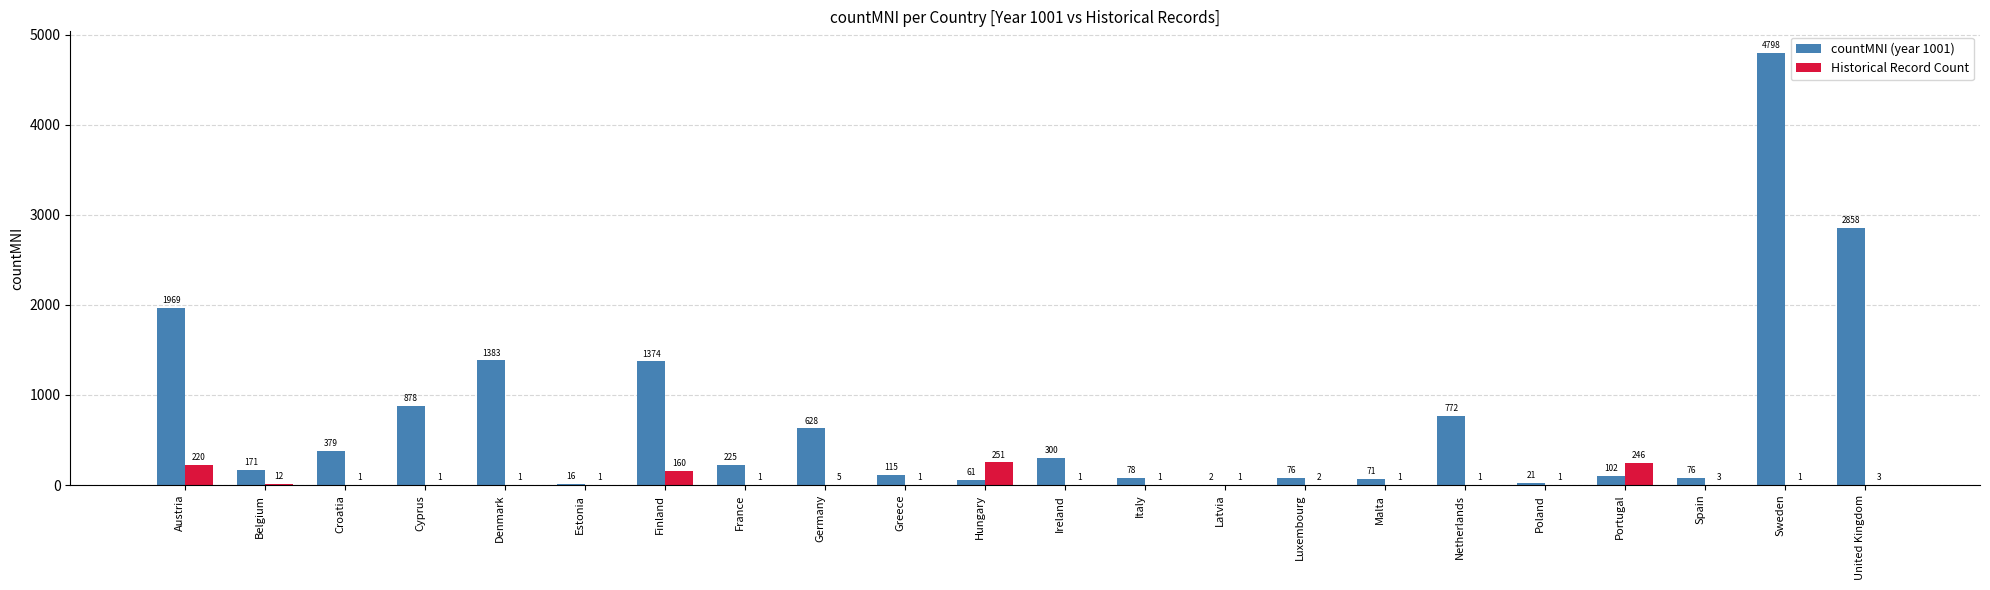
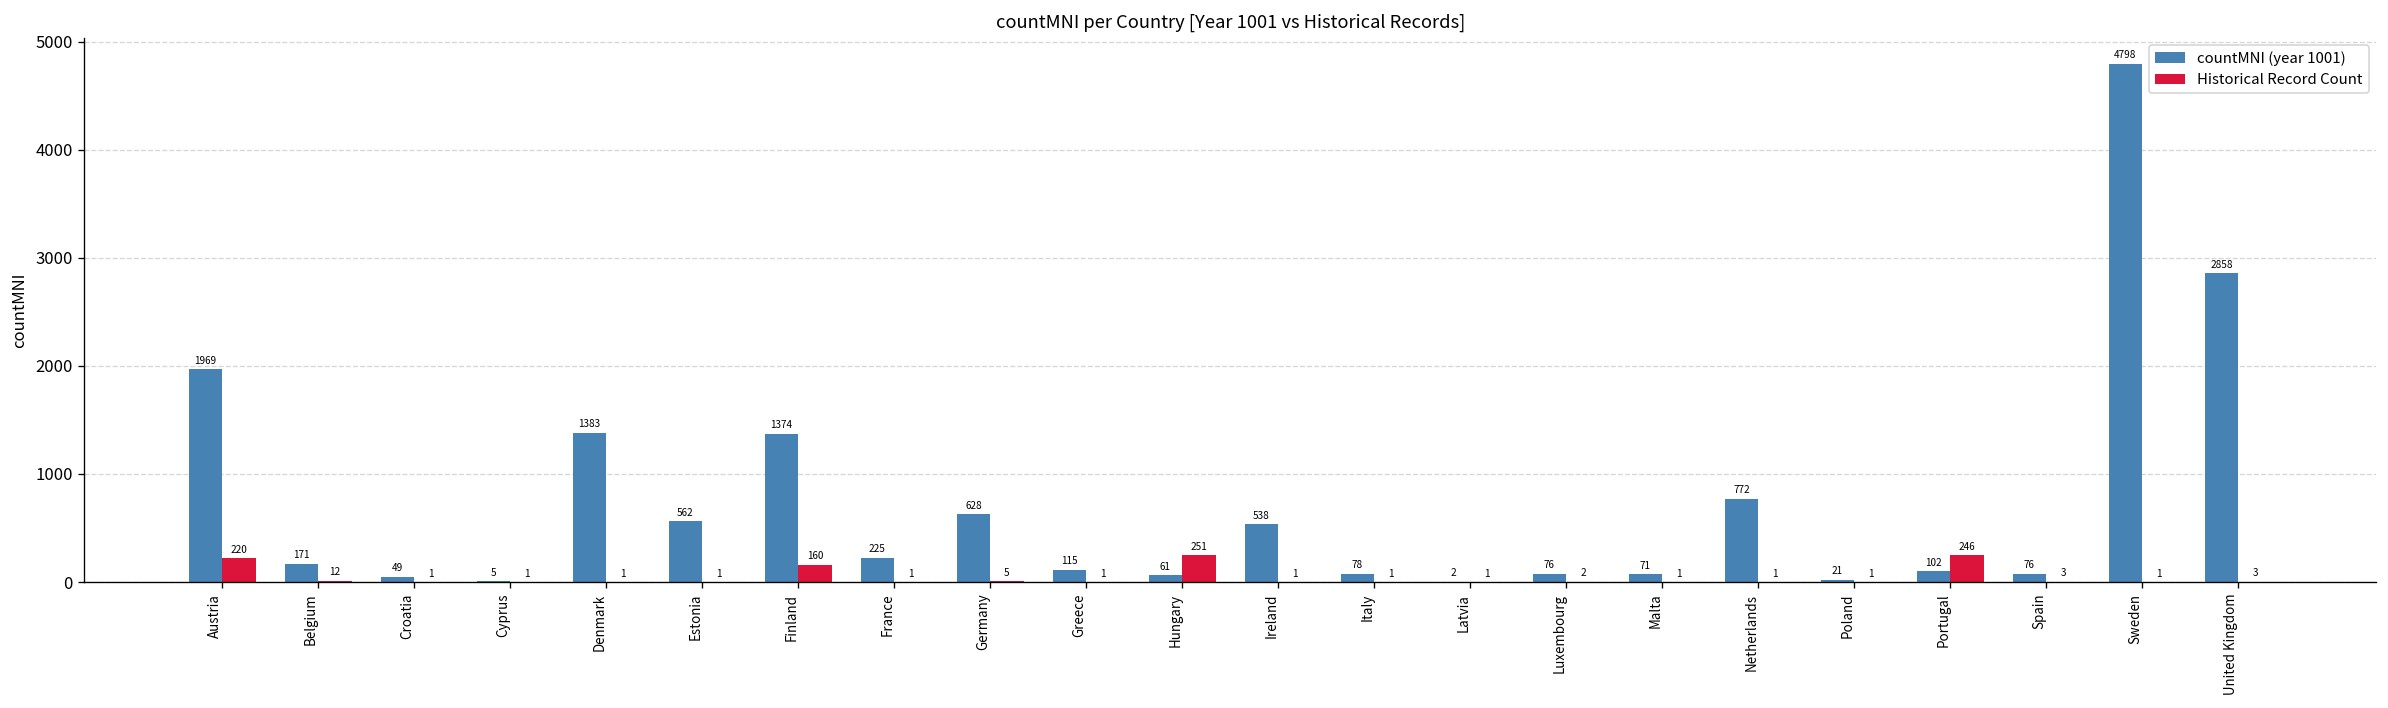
  {
    "countMNI (year 1001)": {
      "Austria": 1969,
      "Belgium": 171,
-     "Croatia": 379,
-     "Cyprus": 878,
+     "Croatia": 49,
+     "Cyprus": 5,
      "Denmark": 1383,
-     "Estonia": 16,
+     "Estonia": 562,
      "Finland": 1374,
      "France": 225,
      "Germany": 628,
      "Greece": 115,
      "Hungary": 61,
-     "Ireland": 300,
+     "Ireland": 538,
      "Italy": 78,
      "Latvia": 2,
      "Luxembourg": 76,
      "Malta": 71,
      "Netherlands": 772,
      "Poland": 21,
      "Portugal": 102,
      "Spain": 76,
      "Sweden": 4798,
      "United Kingdom": 2858
    },
    "Historical Record Count": {
      "Austria": 220,
      "Belgium": 12,
      "Croatia": 1,
      "Cyprus": 1,
      "Denmark": 1,
      "Estonia": 1,
      "Finland": 160,
      "France": 1,
      "Germany": 5,
      "Greece": 1,
      "Hungary": 251,
      "Ireland": 1,
      "Italy": 1,
      "Latvia": 1,
      "Luxembourg": 2,
      "Malta": 1,
      "Netherlands": 1,
      "Poland": 1,
      "Portugal": 246,
      "Spain": 3,
      "Sweden": 1,
      "United Kingdom": 3
    }
  }
